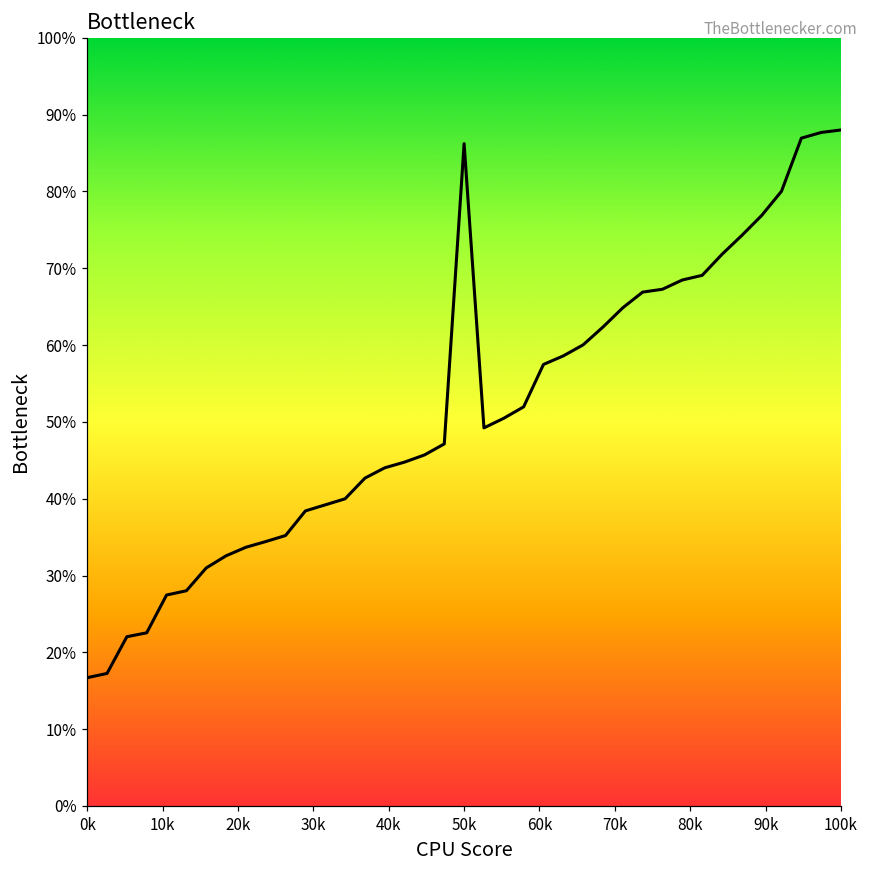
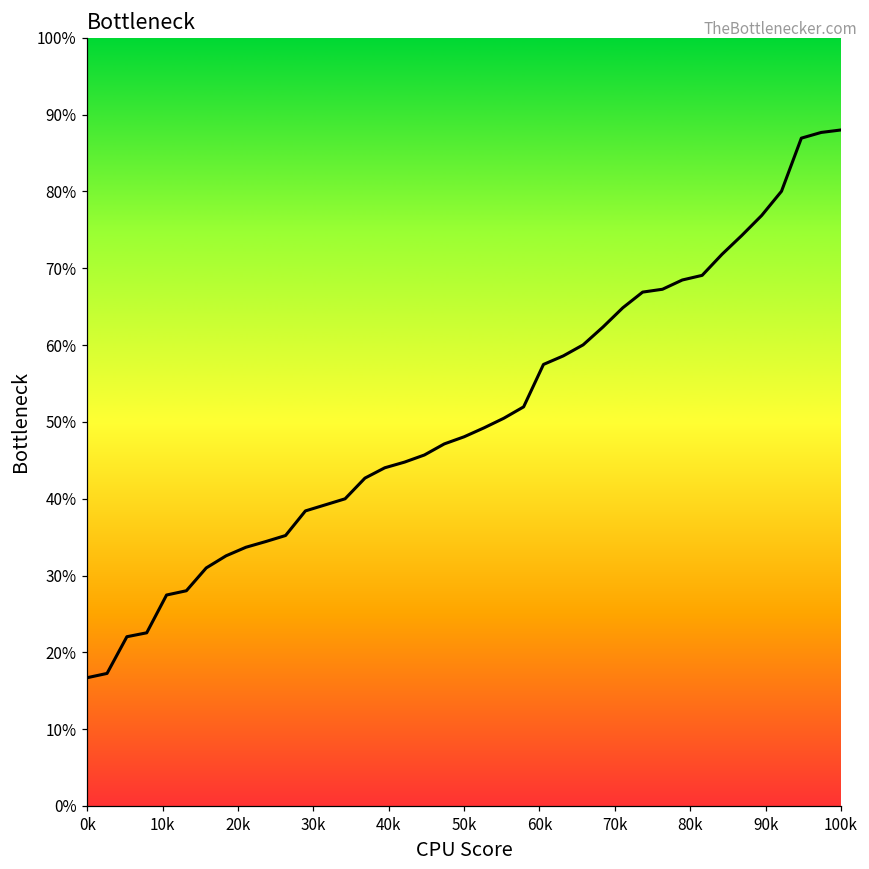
  {
    "0k": "17%",
-   "50k": "86%",
+   "50k": "48%",
    "100k": "88%"
  }
